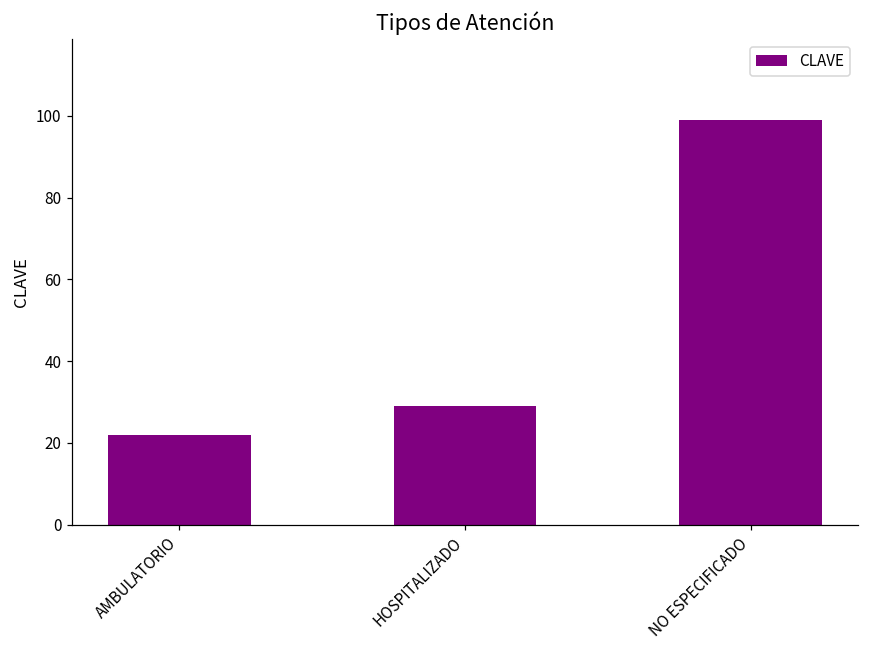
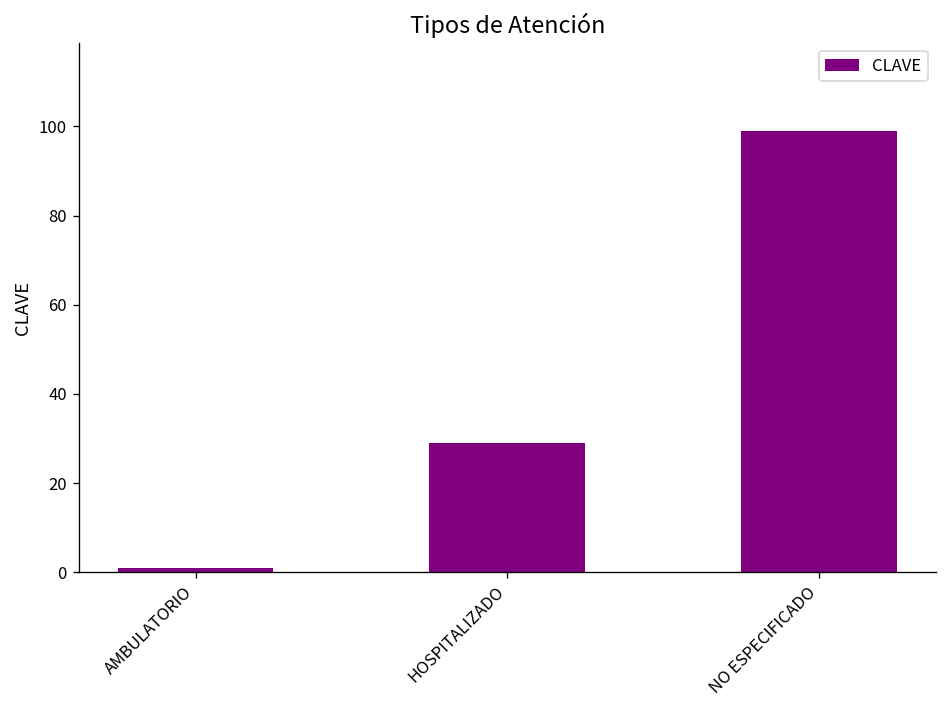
  {
-   "AMBULATORIO": 22,
+   "AMBULATORIO": 1,
    "HOSPITALIZADO": 29,
    "NO ESPECIFICADO": 99
  }
